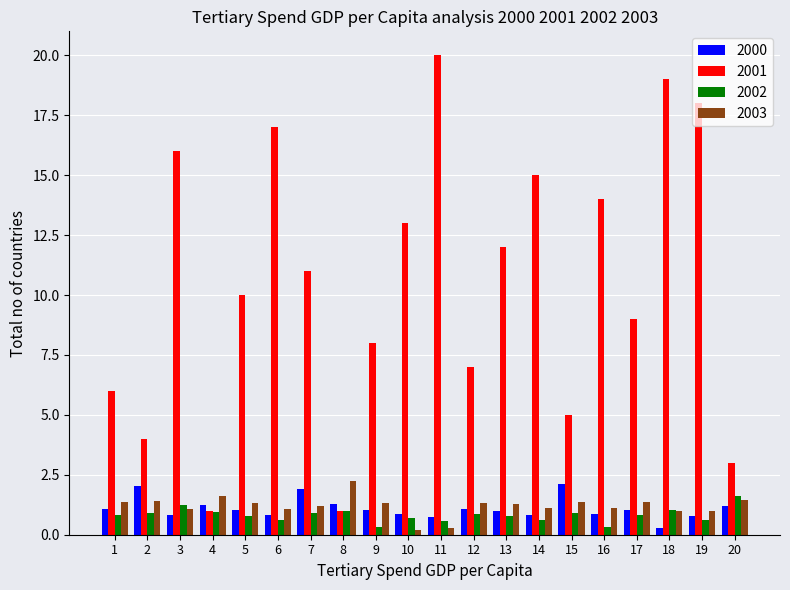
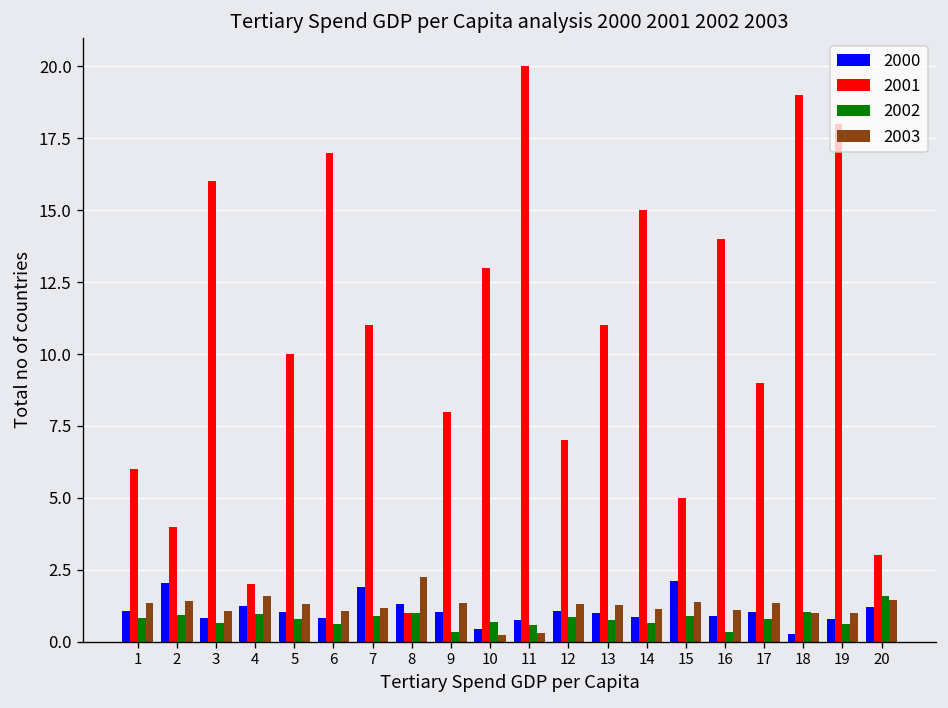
  {
    "2000": {
      "1": 1.1,
      "2": 2.0,
      "3": 0.8,
      "4": 1.2,
      "5": 1.0,
      "6": 0.8,
      "7": 1.9,
      "8": 1.3,
      "9": 1.0,
-     "10": 0.9,
+     "10": 0.4,
      "11": 0.8,
      "12": 1.1,
      "13": 1.0,
      "14": 0.8,
      "15": 2.1,
      "16": 0.9,
      "17": 1.0,
      "18": 0.3,
      "19": 0.8,
      "20": 1.2
    },
    "2001": {
      "1": 6,
      "2": 4,
      "3": 16,
-     "4": 1,
+     "4": 2,
      "5": 10,
      "6": 17,
      "7": 11,
      "8": 1,
      "9": 8,
      "10": 13,
      "11": 20,
      "12": 7,
-     "13": 12,
+     "13": 11,
      "14": 15,
      "15": 5,
      "16": 14,
      "17": 9,
      "18": 19,
      "20": 3
    },
    "2002": {
      "1": 0.8,
      "2": 0.9,
-     "3": 1.3,
+     "3": 0.6,
      "4": 1.0,
      "5": 0.8,
      "6": 0.6,
      "7": 0.9,
      "8": 1.0,
      "9": 0.3,
      "10": 0.7,
      "11": 0.6,
      "12": 0.9,
      "13": 0.8,
      "14": 0.6,
      "15": 0.9,
      "16": 0.3,
      "17": 0.8,
      "18": 1.0,
      "19": 0.6,
      "20": 1.6
    },
    "2003": {
      "1": 1.4,
      "2": 1.4,
      "3": 1.1,
      "4": 1.6,
      "5": 1.3,
      "6": 1.1,
      "7": 1.2,
      "8": 2.2,
      "9": 1.3,
      "10": 0.2,
      "11": 0.3,
      "12": 1.3,
      "13": 1.3,
      "14": 1.1,
      "15": 1.4,
      "16": 1.1,
      "17": 1.3,
      "18": 1.0,
      "19": 1.0,
      "20": 1.4
    }
  }
